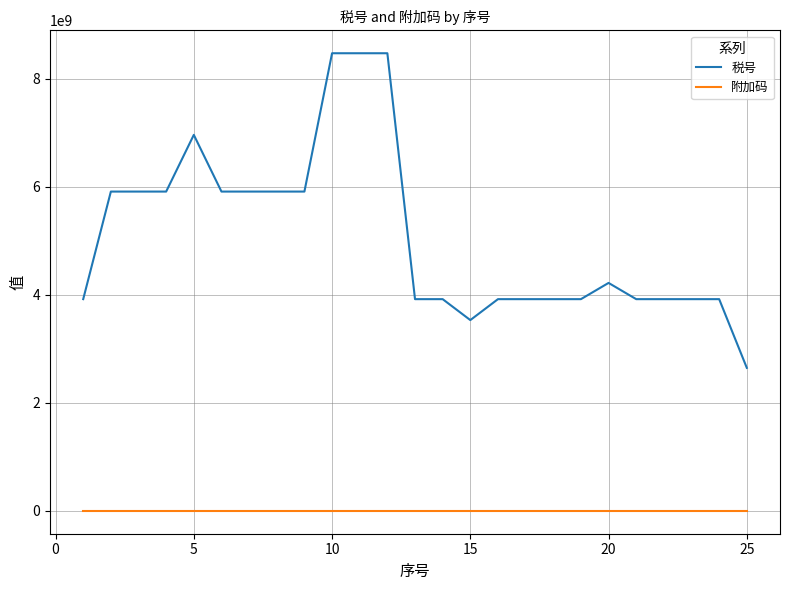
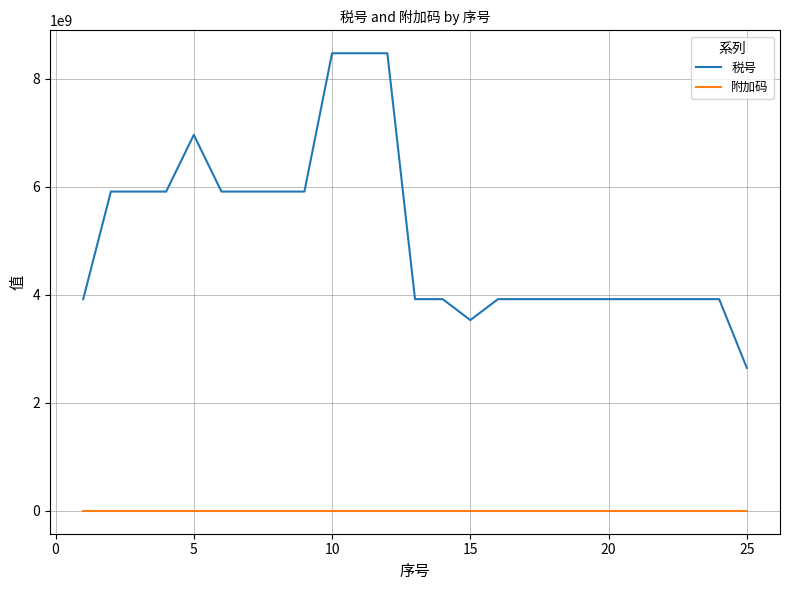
  {
    "税号": {
      "5": 7000000000,
      "10": 8500000000,
      "15": 3500000000,
-     "20": 4200000000,
+     "20": 3900000000,
      "25": 2600000000
    },
    "附加码": {
      "5": 0,
      "10": 0,
      "15": 0,
      "20": 0,
      "25": 0
    }
  }
